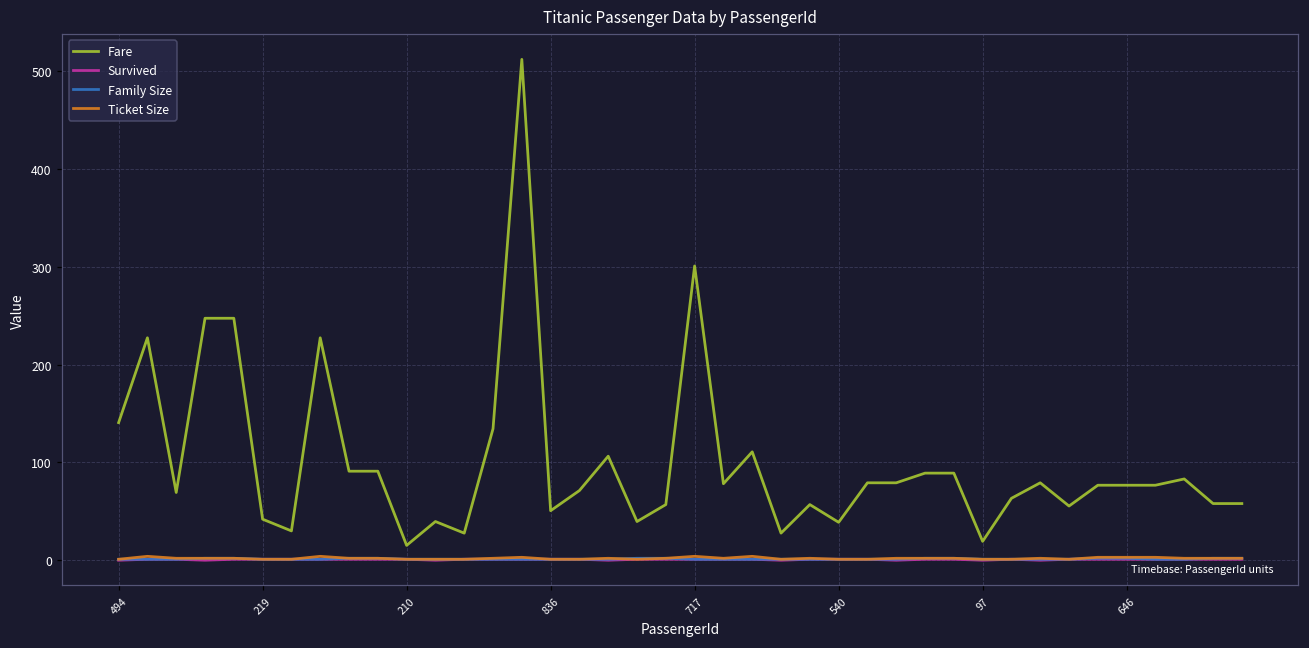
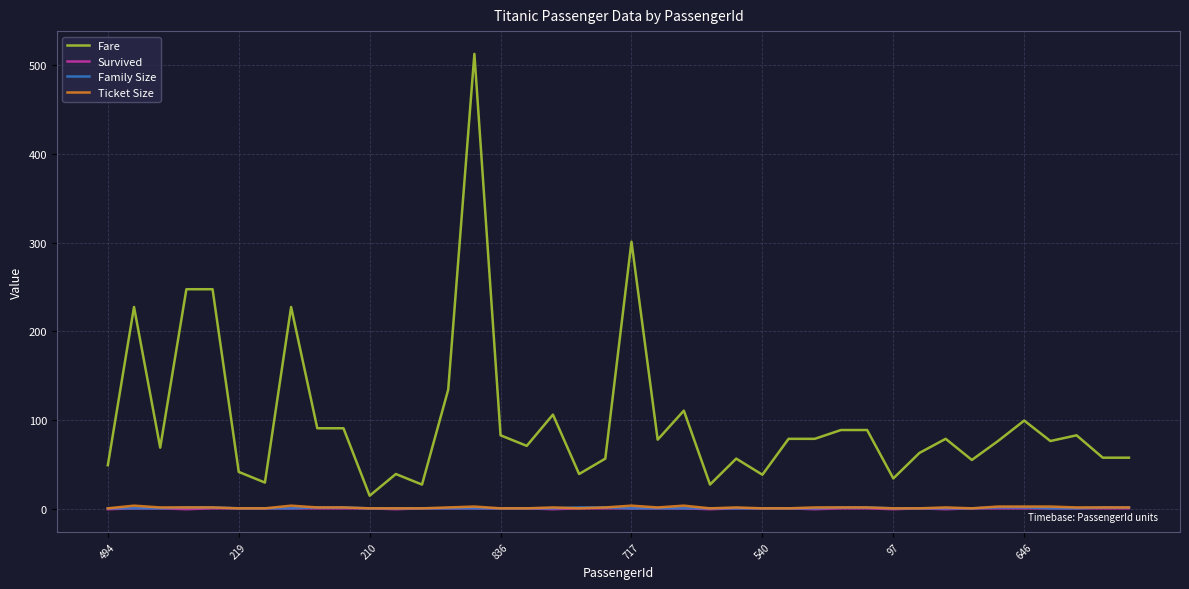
  {
    "Fare": {
-     "494": 140,
+     "494": 50,
      "219": 40,
      "210": 20,
-     "836": 50,
+     "836": 80,
      "717": 300,
      "540": 40,
-     "97": 20,
-     "646": 80
+     "97": 30,
+     "646": 100
    },
    "Ticket Size": {
      "717": 0
    }
  }
